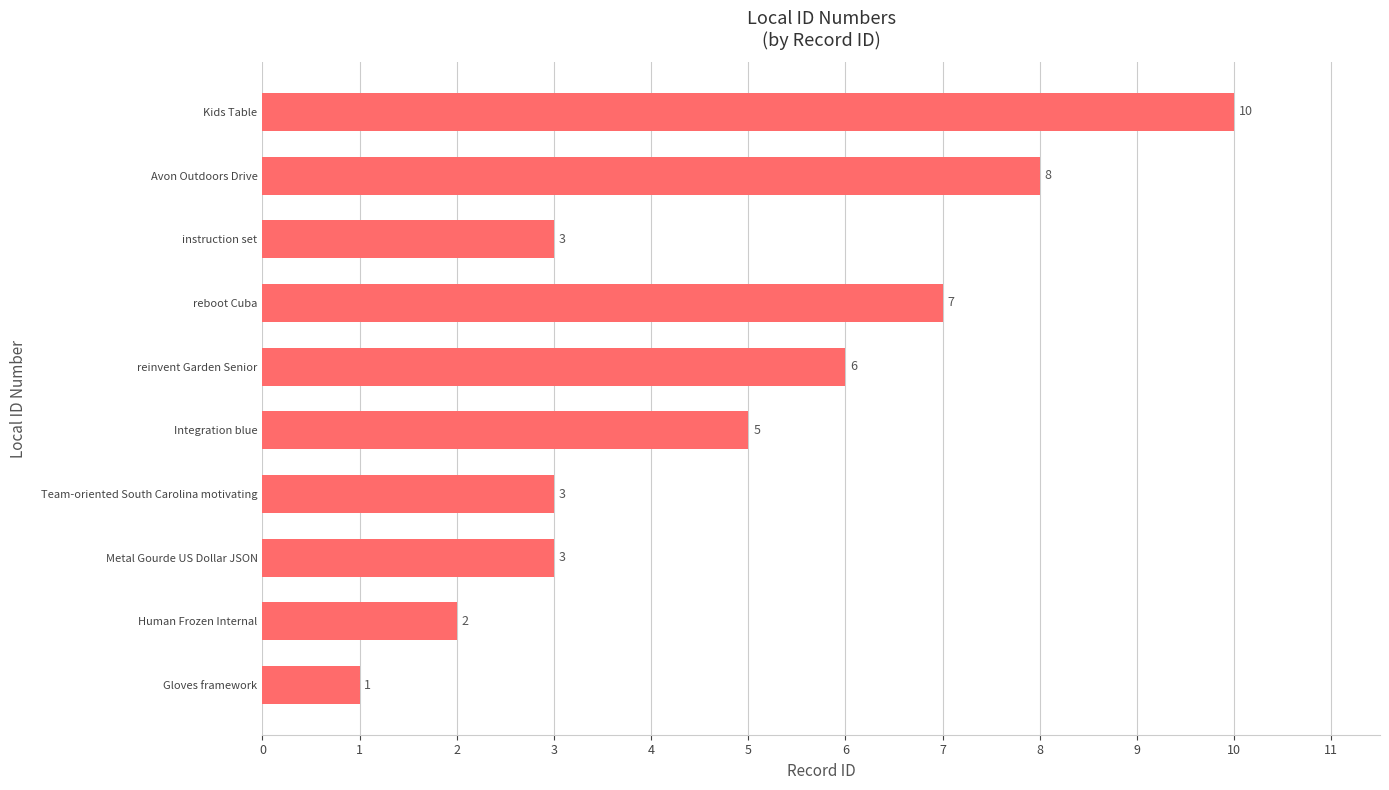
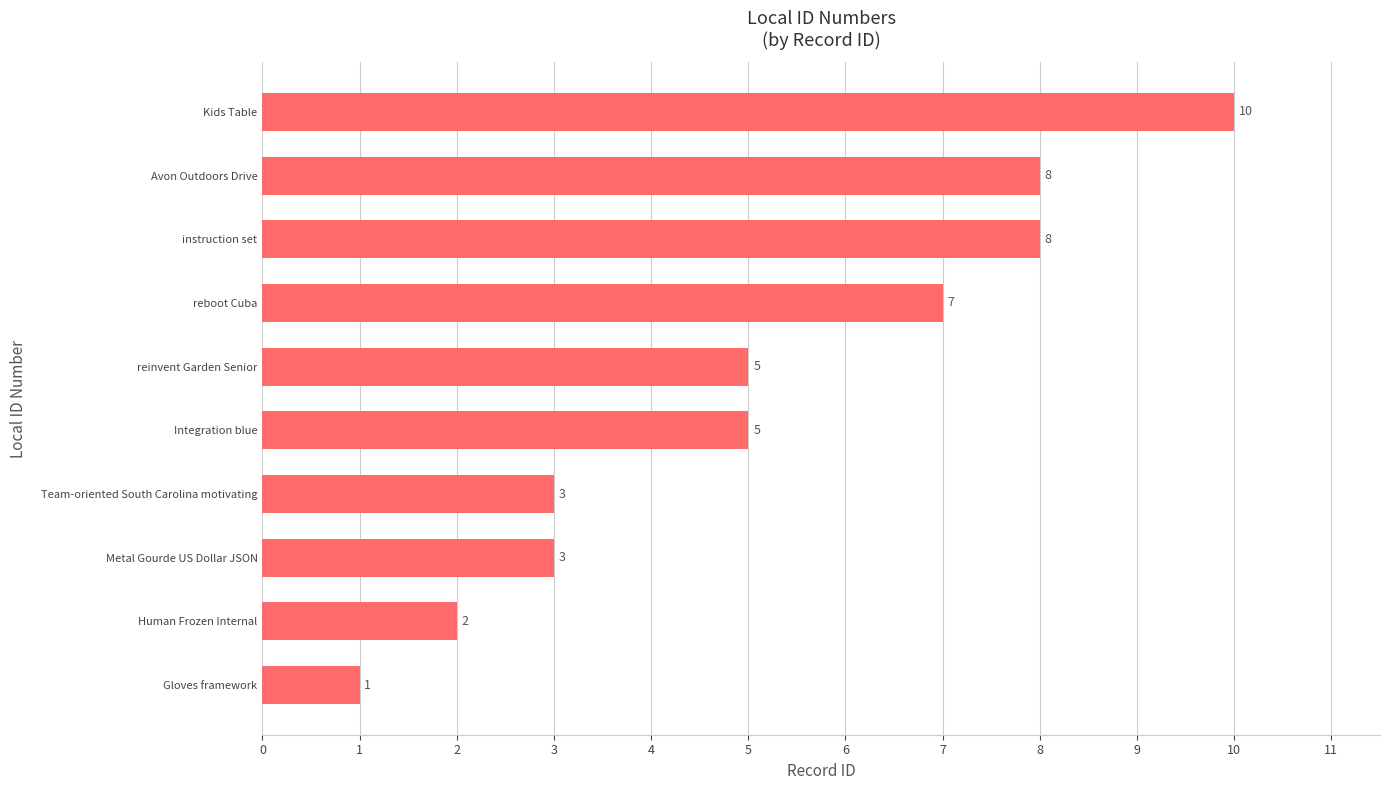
  {
    "Kids Table": 10,
    "Avon Outdoors Drive": 8,
-   "instruction set": 3,
+   "instruction set": 8,
    "reboot Cuba": 7,
-   "reinvent Garden Senior": 6,
+   "reinvent Garden Senior": 5,
    "Integration blue": 5,
    "Team-oriented South Carolina motivating": 3,
    "Metal Gourde US Dollar JSON": 3,
    "Human Frozen Internal": 2,
    "Gloves framework": 1
  }
